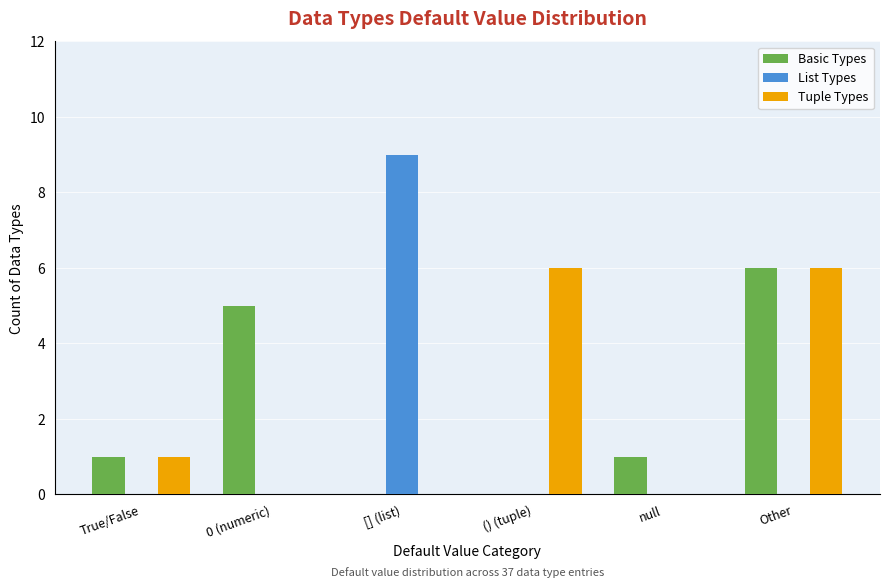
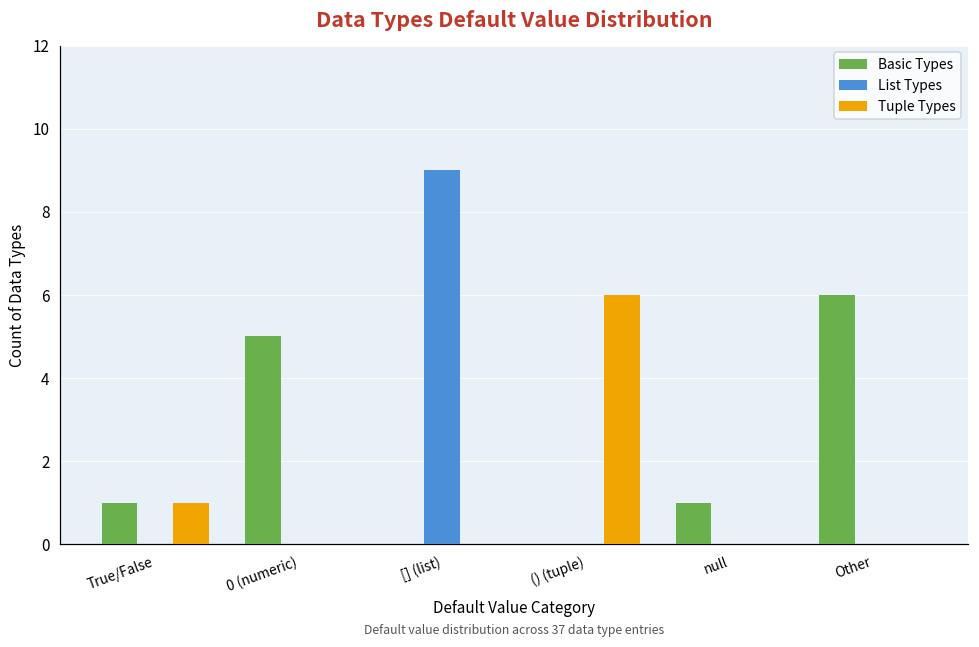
  {
    "Basic Types": {
      "True/False": 1,
      "0 (numeric)": 5,
      "[] (list)": 0,
      "() (tuple)": 0,
      "null": 1,
      "Other": 6
    },
    "List Types": {
      "True/False": 0,
      "0 (numeric)": 0,
      "[] (list)": 9,
      "() (tuple)": 0,
      "null": 0,
      "Other": 0
    },
    "Tuple Types": {
      "True/False": 1,
      "0 (numeric)": 0,
      "[] (list)": 0,
      "() (tuple)": 6,
      "null": 0,
-     "Other": 6
+     "Other": 0
    }
  }
